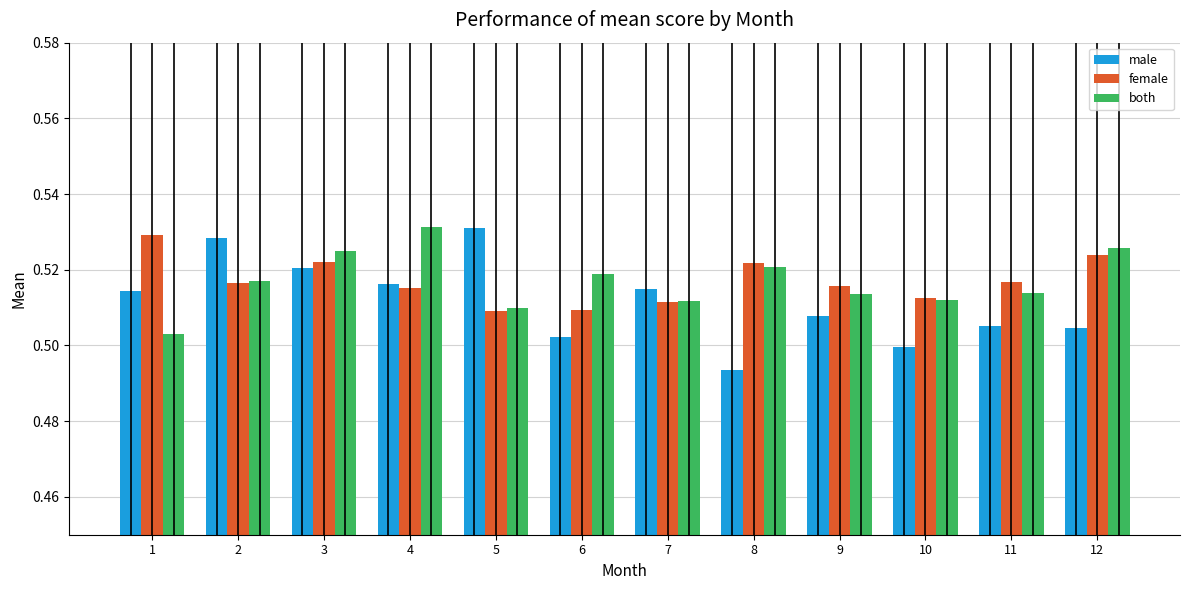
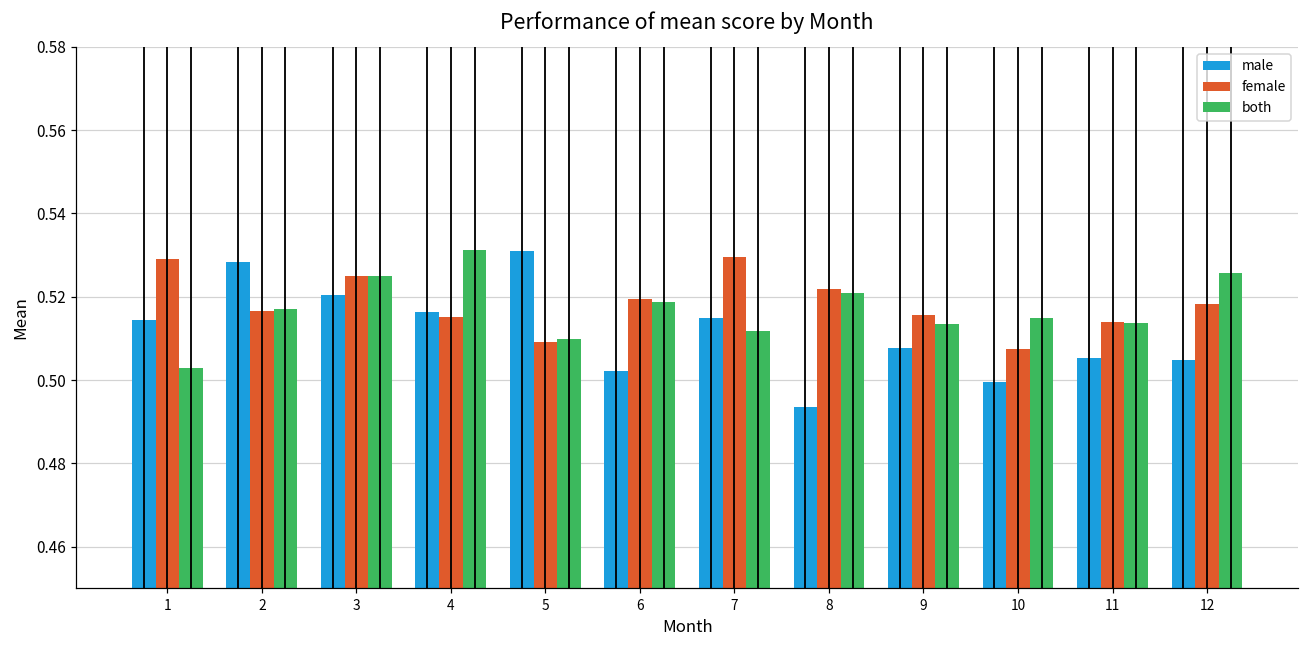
  {
    "female": {
      "1": 0.529,
      "2": 0.517,
-     "3": 0.522,
+     "3": 0.525,
      "4": 0.515,
      "5": 0.509,
-     "6": 0.509,
-     "7": 0.512,
+     "6": 0.519,
+     "7": 0.530,
      "8": 0.522,
      "9": 0.516,
-     "10": 0.512,
-     "11": 0.517,
-     "12": 0.524
+     "10": 0.508,
+     "11": 0.514,
+     "12": 0.518
    },
    "both": {
      "1": 0.503,
      "2": 0.517,
      "3": 0.525,
      "4": 0.531,
      "5": 0.510,
      "6": 0.519,
      "7": 0.512,
      "8": 0.521,
      "9": 0.514,
-     "10": 0.512,
+     "10": 0.515,
      "11": 0.514,
      "12": 0.526
    }
  }
